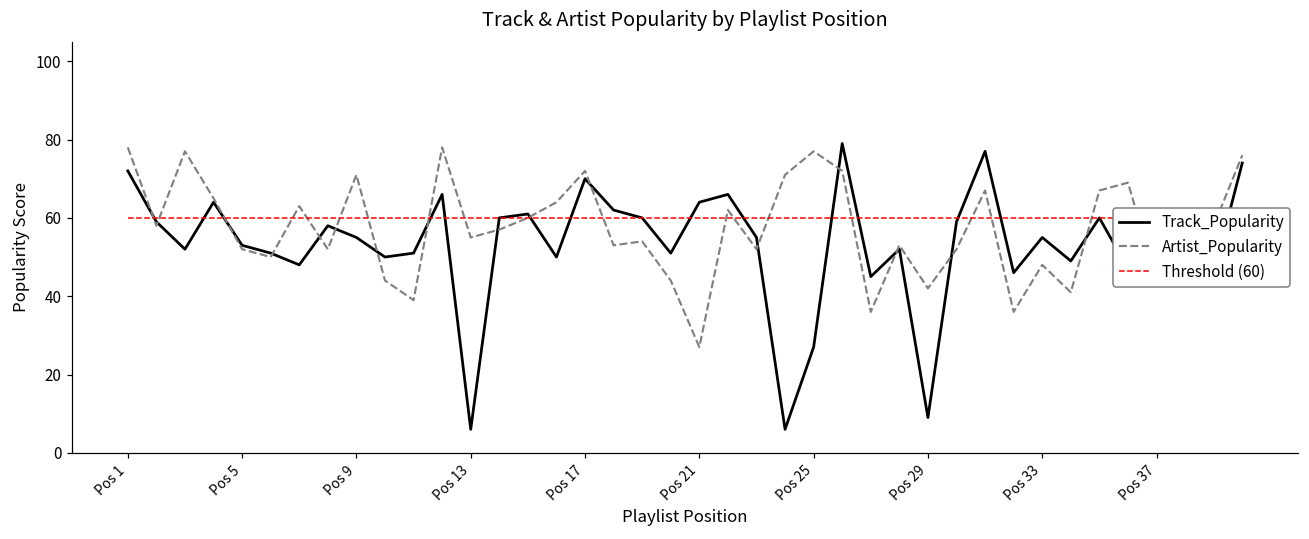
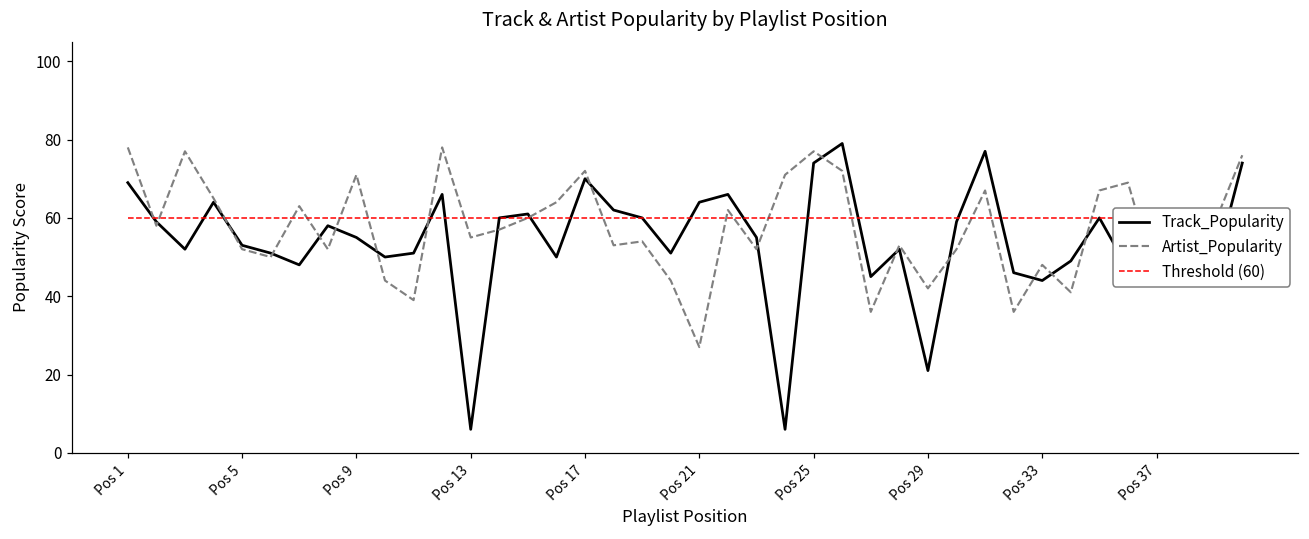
  {
    "Track_Popularity": {
-     "Pos 1": 72,
+     "Pos 1": 69,
      "Pos 5": 53,
      "Pos 9": 55,
      "Pos 13": 6,
      "Pos 17": 70,
      "Pos 21": 64,
-     "Pos 25": 27,
-     "Pos 29": 9,
-     "Pos 33": 55
+     "Pos 25": 74,
+     "Pos 29": 21,
+     "Pos 33": 44
    },
    "Artist_Popularity": {
      "Pos 1": 78,
      "Pos 5": 52,
      "Pos 9": 71,
      "Pos 13": 55,
      "Pos 17": 72,
      "Pos 21": 27,
      "Pos 25": 77,
      "Pos 29": 42,
      "Pos 33": 48
    },
    "Threshold (60)": {
      "Pos 1": 60,
      "Pos 5": 60,
      "Pos 9": 60,
      "Pos 13": 60,
      "Pos 17": 60,
      "Pos 21": 60,
      "Pos 25": 60,
      "Pos 29": 60,
      "Pos 33": 60
    }
  }
